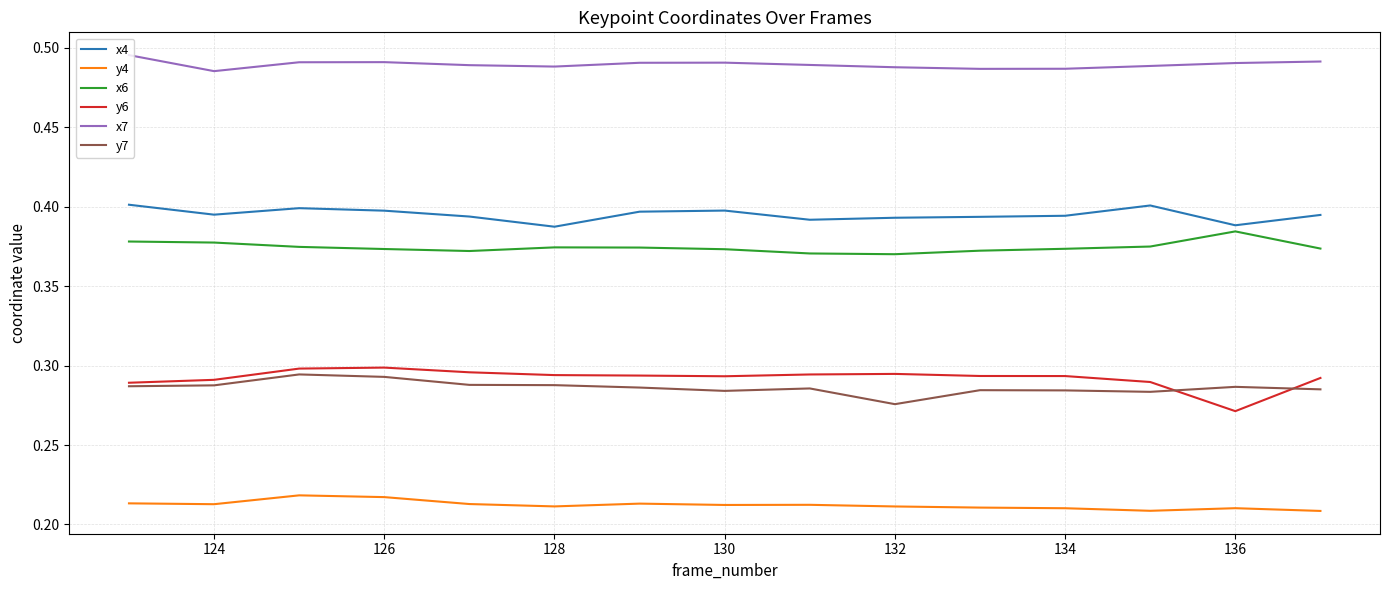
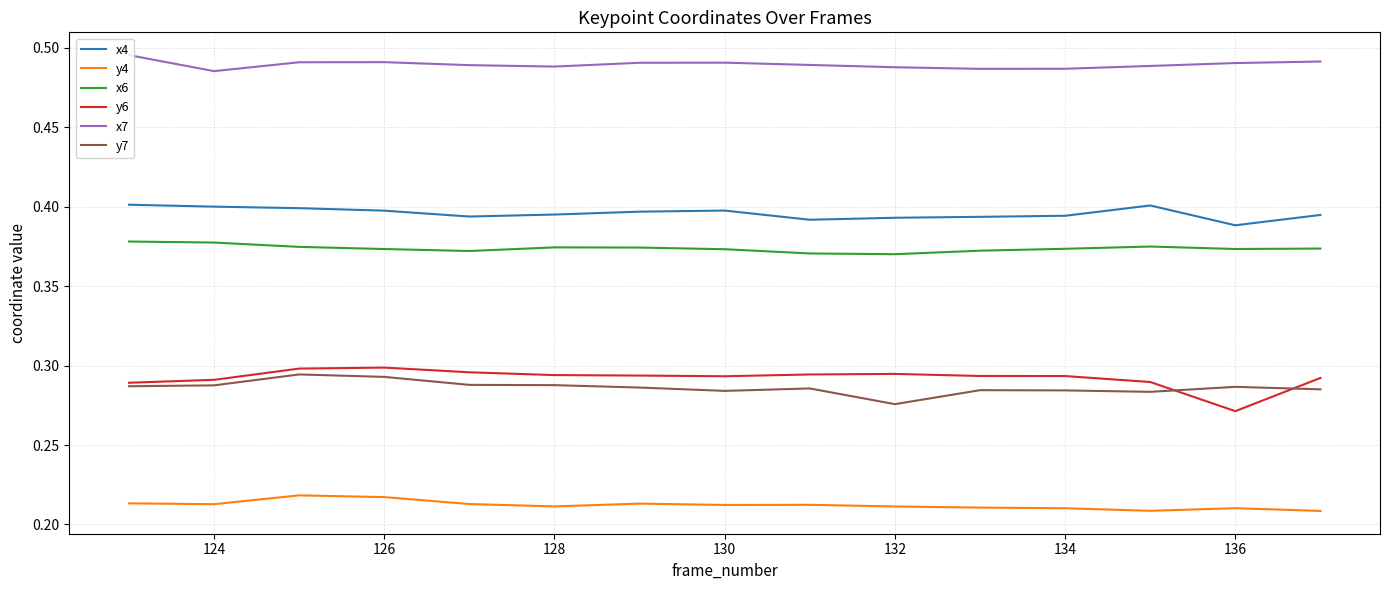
  {
    "x4": {
-     "124": 0.395,
+     "124": 0.400,
      "126": 0.398,
-     "128": 0.387,
+     "128": 0.395,
      "130": 0.398,
      "132": 0.393,
      "134": 0.394,
      "136": 0.388
    },
    "y4": {
      "124": 0.213,
      "126": 0.217,
      "128": 0.211,
      "130": 0.212,
      "132": 0.211,
      "134": 0.210,
      "136": 0.210
    },
    "x6": {
      "124": 0.377,
      "126": 0.373,
      "128": 0.374,
      "130": 0.373,
      "132": 0.370,
      "134": 0.374,
-     "136": 0.384
+     "136": 0.373
    },
    "y6": {
      "124": 0.291,
      "126": 0.299,
      "128": 0.294,
      "130": 0.293,
      "132": 0.295,
      "134": 0.293,
      "136": 0.271
    },
    "x7": {
      "124": 0.485,
      "126": 0.491,
      "128": 0.488,
      "130": 0.491,
      "132": 0.488,
      "134": 0.487,
      "136": 0.490
    },
    "y7": {
      "124": 0.288,
      "126": 0.293,
      "128": 0.288,
      "130": 0.284,
      "132": 0.276,
      "134": 0.284,
      "136": 0.287
    }
  }
